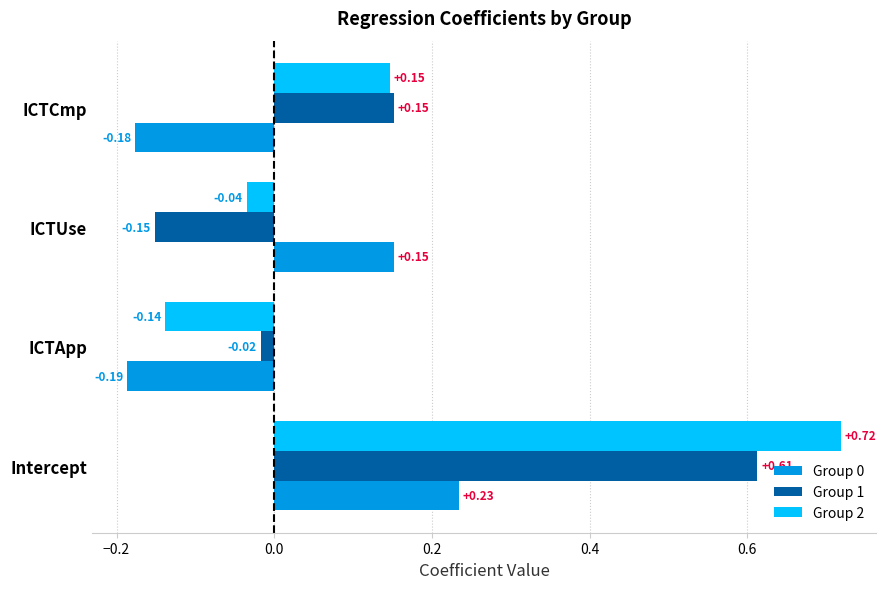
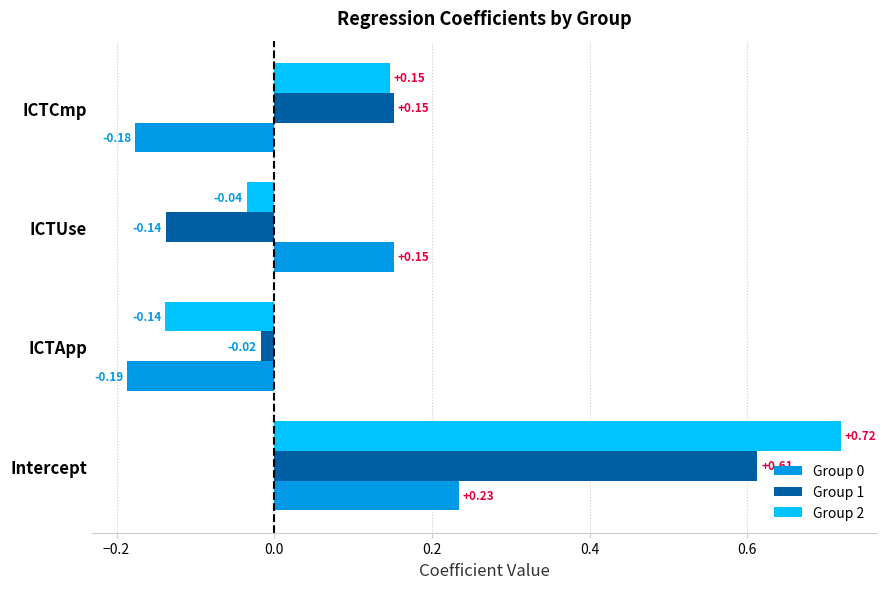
  {
    "Group 1": {
      "ICTCmp": "+0.15",
-     "ICTUse": "-0.15",
+     "ICTUse": "-0.14",
      "ICTApp": "-0.02",
      "Intercept": "+0.61"
    }
  }
